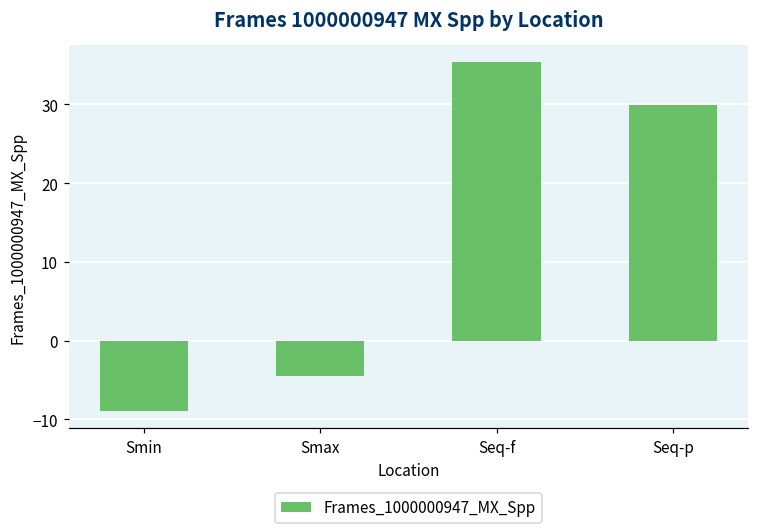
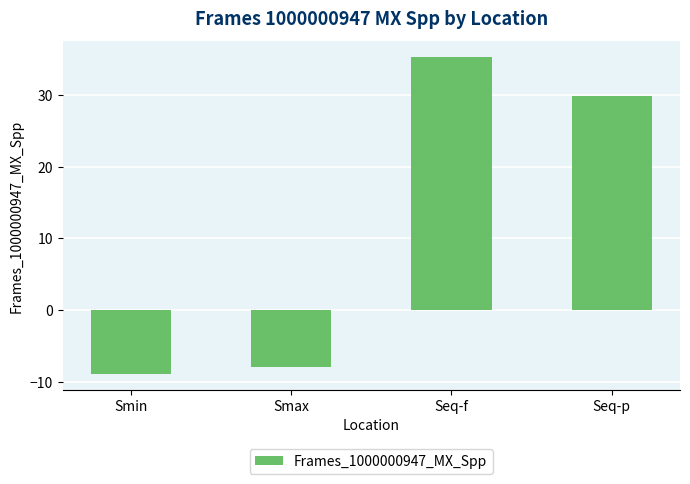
  {
    "Smin": -9,
-   "Smax": -4,
+   "Smax": -8,
    "Seq-f": 35,
    "Seq-p": 30
  }
